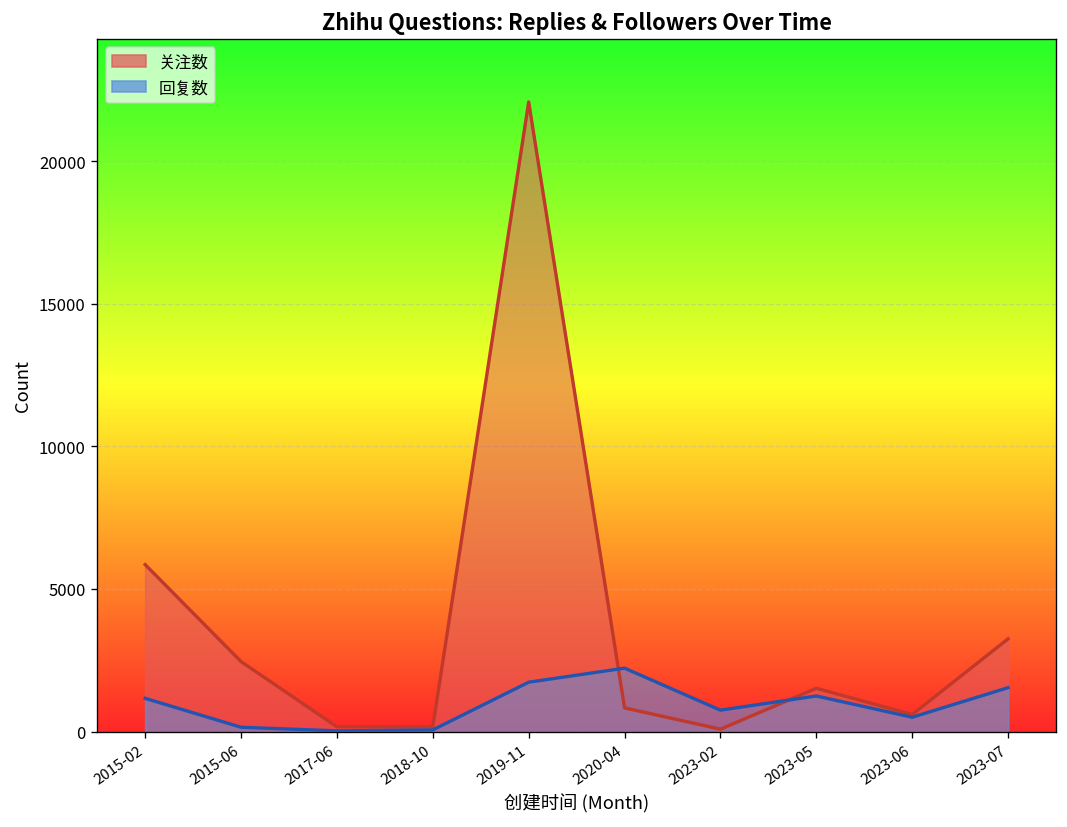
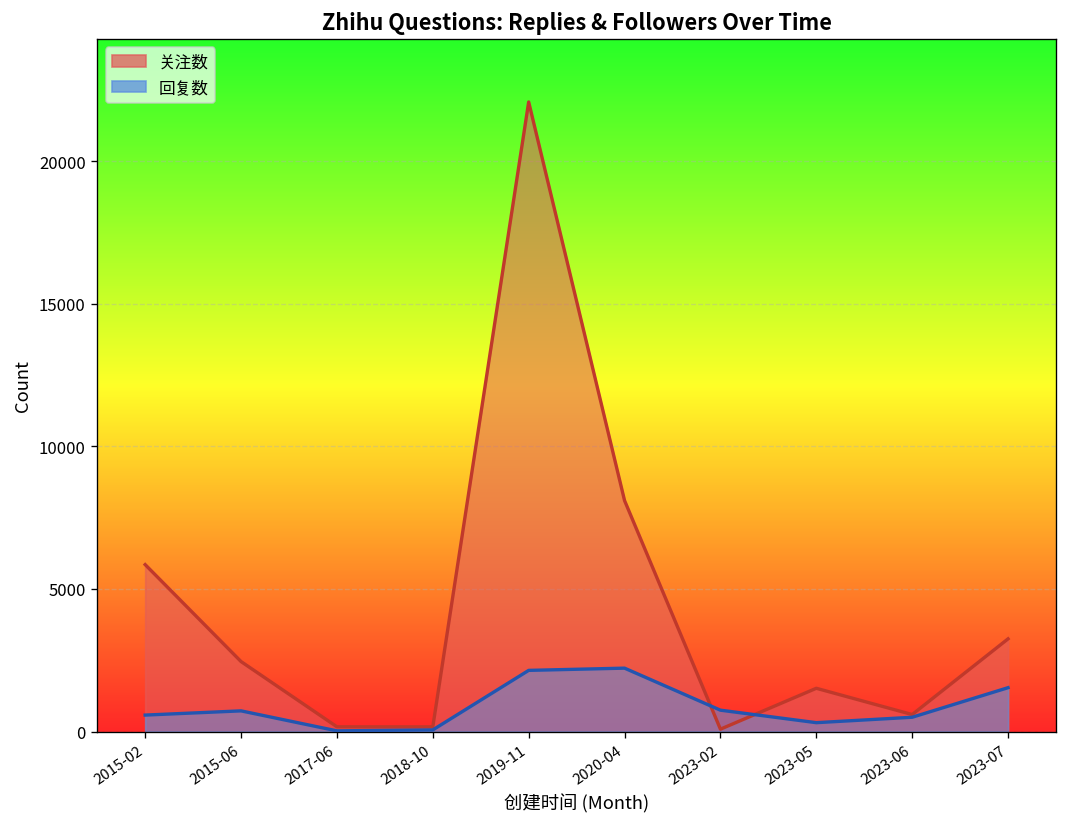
  {
    "关注数": {
      "2015-02": 5900,
      "2015-06": 2500,
      "2017-06": 200,
      "2018-10": 200,
      "2019-11": 22100,
-     "2020-04": 800,
+     "2020-04": 8100,
      "2023-02": 100,
      "2023-05": 1500,
      "2023-07": 3300
    },
    "回复数": {
-     "2015-02": 1200,
-     "2015-06": 200,
+     "2015-02": 600,
+     "2015-06": 700,
      "2017-06": 0,
      "2018-10": 100,
-     "2019-11": 1700,
+     "2019-11": 2100,
      "2020-04": 2200,
      "2023-02": 800,
-     "2023-05": 1200,
+     "2023-05": 300,
      "2023-07": 1500
    }
  }
